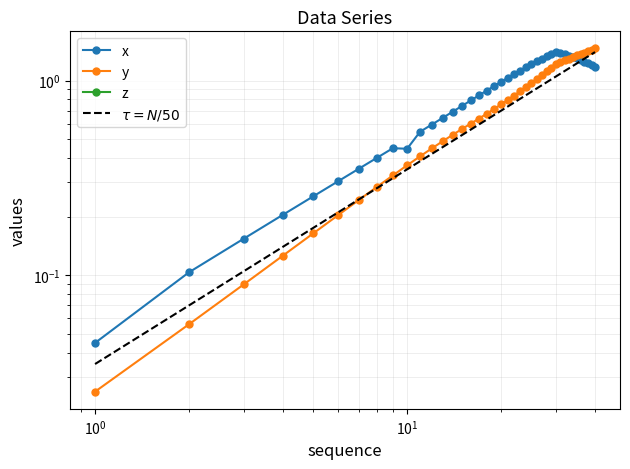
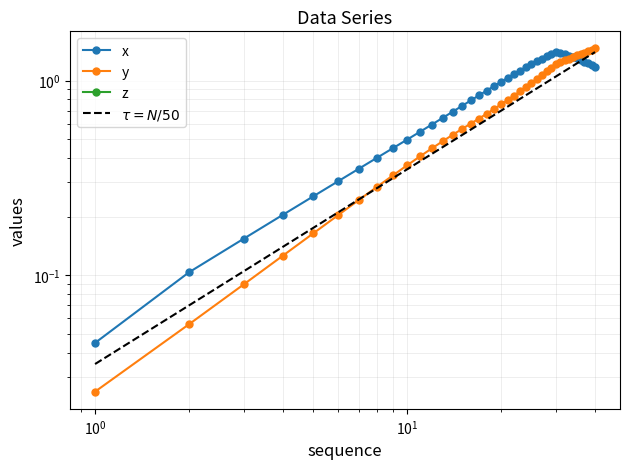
  {
    "x": {
      "10^0": 0.045,
-     "10^1": 0.45
+     "10^1": 0.50
    },
    "y": {
      "10^0": 0.025,
      "10^1": 0.37
    }
  }
